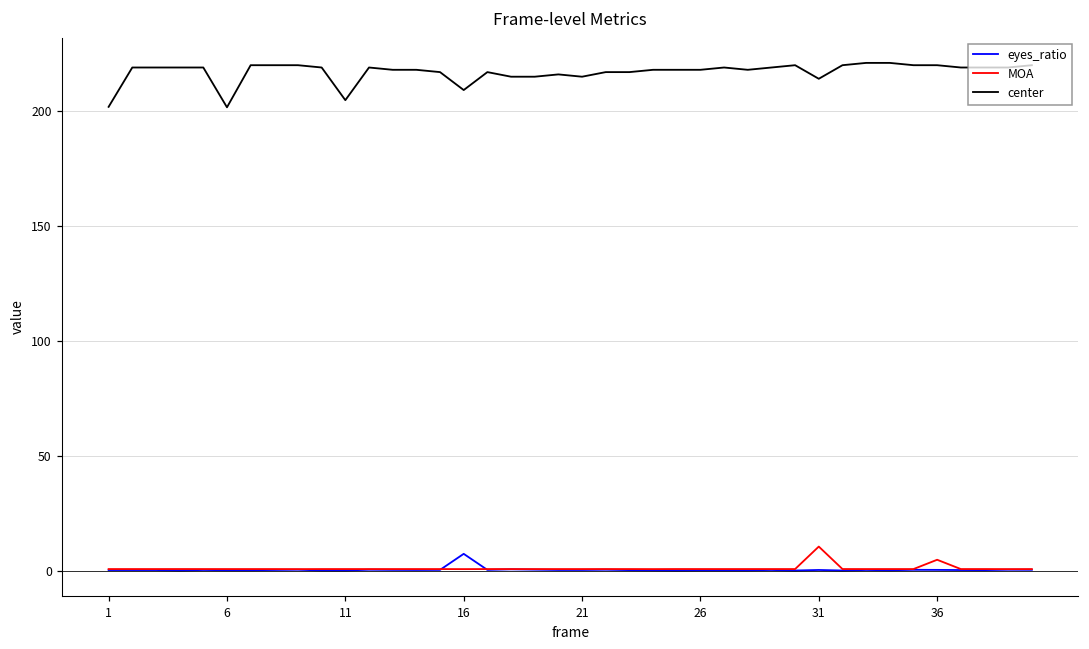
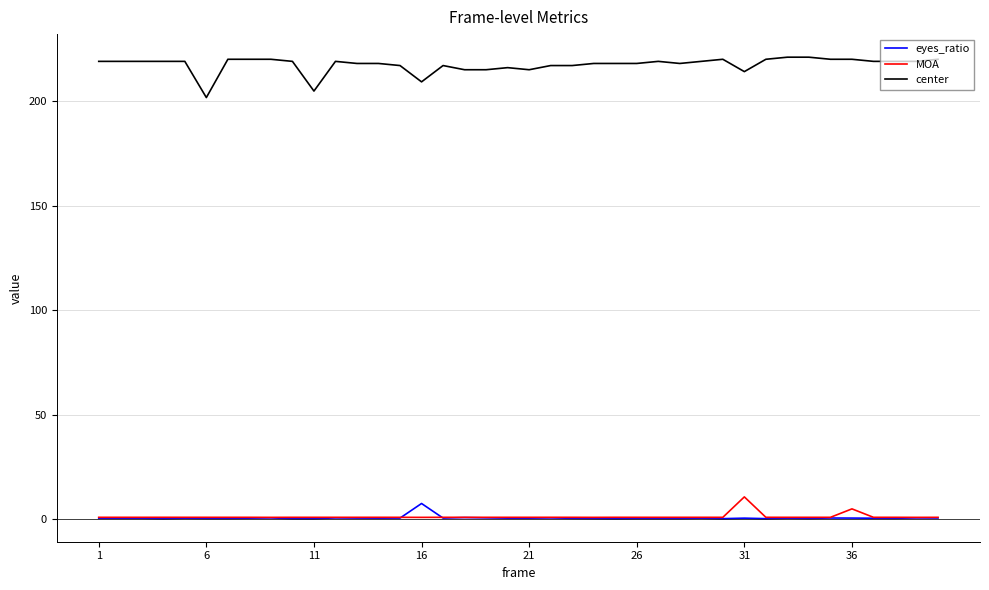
  {
    "eyes_ratio": {
      "16": 8,
      "31": 1,
      "36": 1
    },
    "MOA": {
      "16": 1,
      "31": 11,
      "36": 5
    },
    "center": {
-     "1": 202,
+     "1": 219,
      "6": 202,
      "11": 205,
      "16": 209,
      "21": 215,
      "26": 218,
      "31": 214,
      "36": 220
    }
  }
